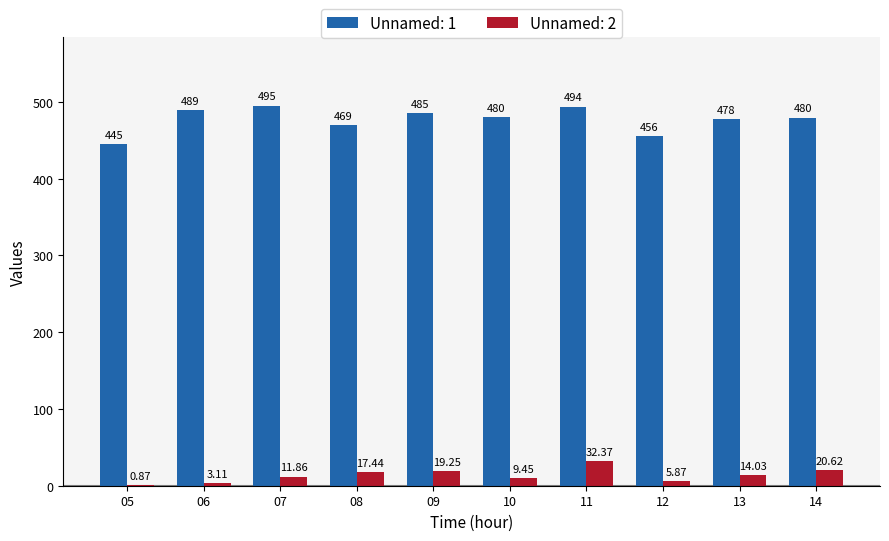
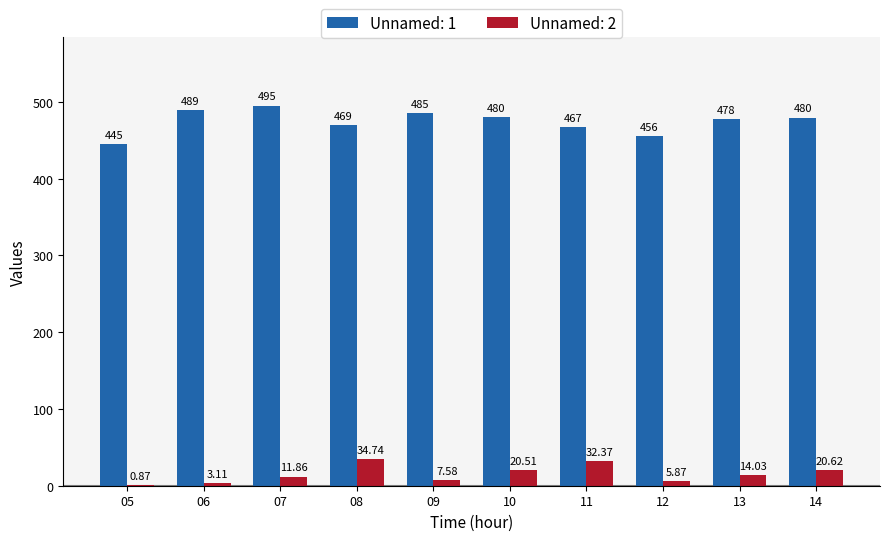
  {
    "Unnamed: 1": {
      "05": 445,
      "06": 489,
      "07": 495,
      "08": 469,
      "09": 485,
      "10": 480,
-     "11": 494,
+     "11": 467,
      "12": 456,
      "13": 478,
      "14": 480
    },
    "Unnamed: 2": {
      "05": 0.87,
      "06": 3.11,
      "07": 11.86,
-     "08": 17.44,
-     "09": 19.25,
-     "10": 9.45,
+     "08": 34.74,
+     "09": 7.58,
+     "10": 20.51,
      "11": 32.37,
      "12": 5.87,
      "13": 14.03,
      "14": 20.62
    }
  }
